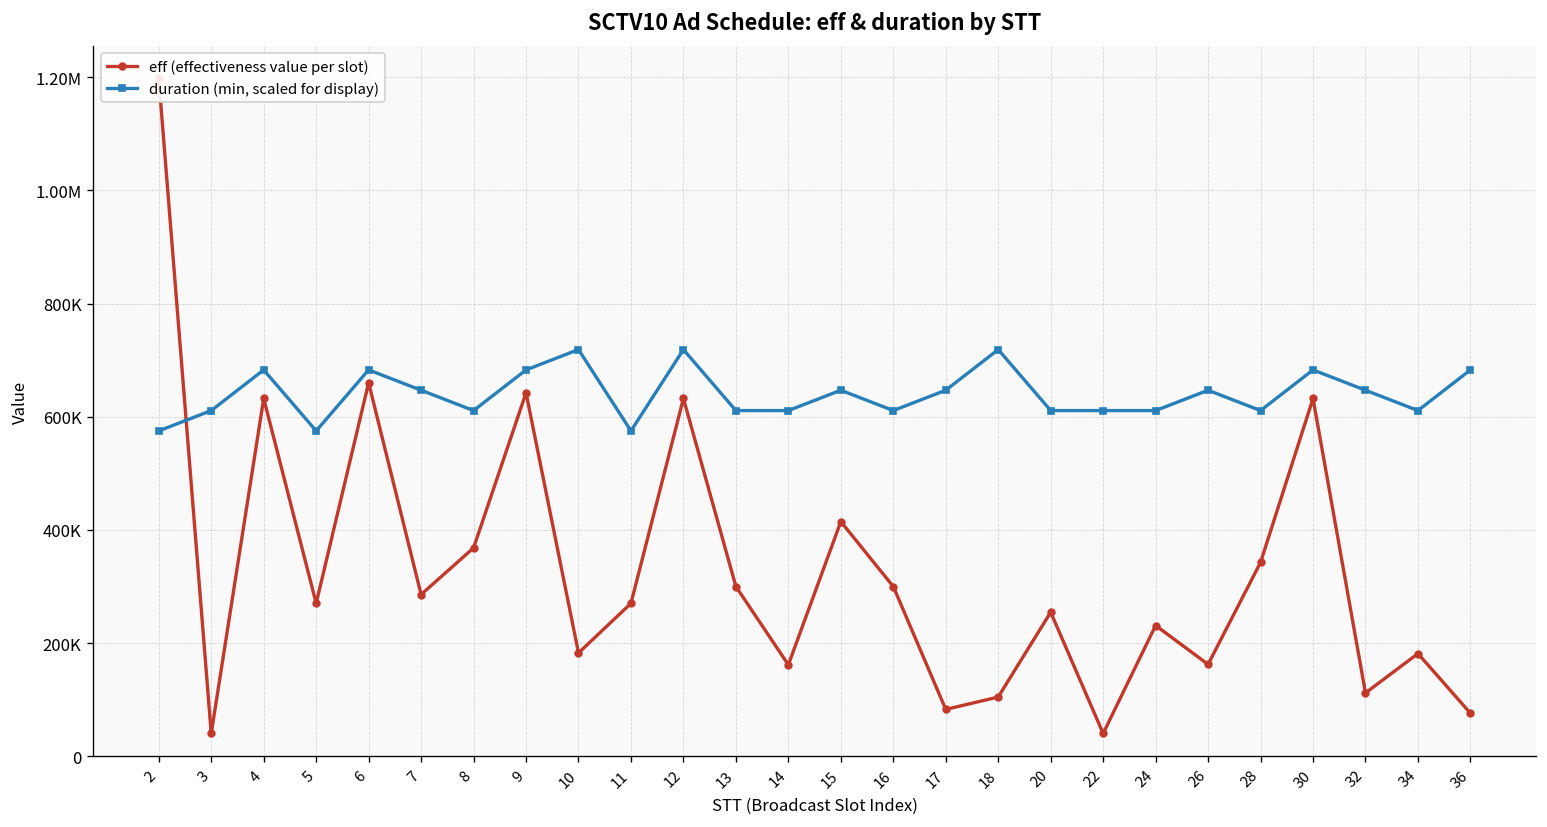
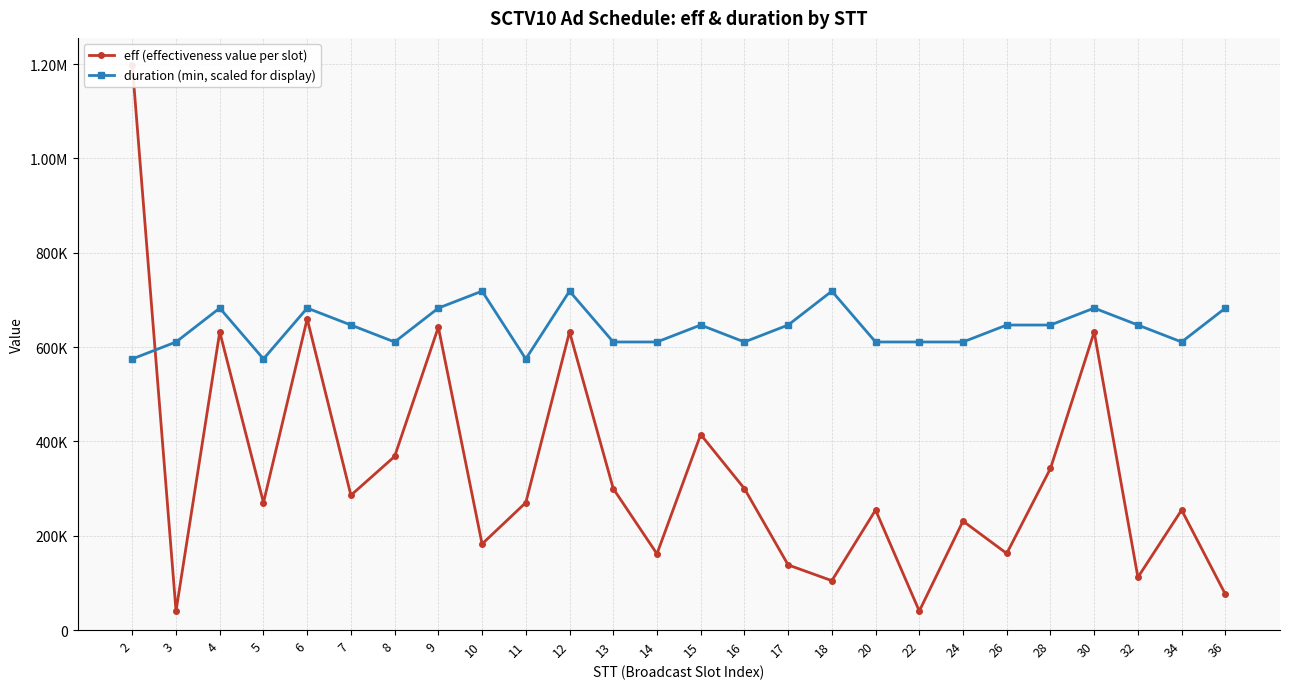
  {
    "eff (effectiveness value per slot)": {
      "3": 40000,
      "4": 630000,
      "5": 270000,
      "6": 660000,
      "7": 290000,
      "8": 370000,
      "9": 640000,
      "10": 180000,
      "11": 270000,
      "12": 630000,
      "13": 300000,
      "14": 160000,
      "15": 410000,
      "16": 300000,
-     "17": 80000,
+     "17": 140000,
      "18": 100000,
      "20": 250000,
      "22": 40000,
      "24": 230000,
      "26": 160000,
      "28": 340000,
      "30": 630000,
      "32": 110000,
-     "34": 180000,
+     "34": 250000,
      "36": 80000
    },
    "duration (min, scaled for display)": {
      "2": 570000,
      "3": 610000,
      "4": 680000,
      "5": 570000,
      "6": 680000,
      "7": 650000,
      "8": 610000,
      "9": 680000,
      "10": 720000,
      "11": 570000,
      "12": 720000,
      "13": 610000,
      "14": 610000,
      "15": 650000,
      "16": 610000,
      "17": 650000,
      "18": 720000,
      "20": 610000,
      "22": 610000,
      "24": 610000,
      "26": 650000,
-     "28": 610000,
+     "28": 650000,
      "30": 680000,
      "32": 650000,
      "34": 610000,
      "36": 680000
    }
  }
